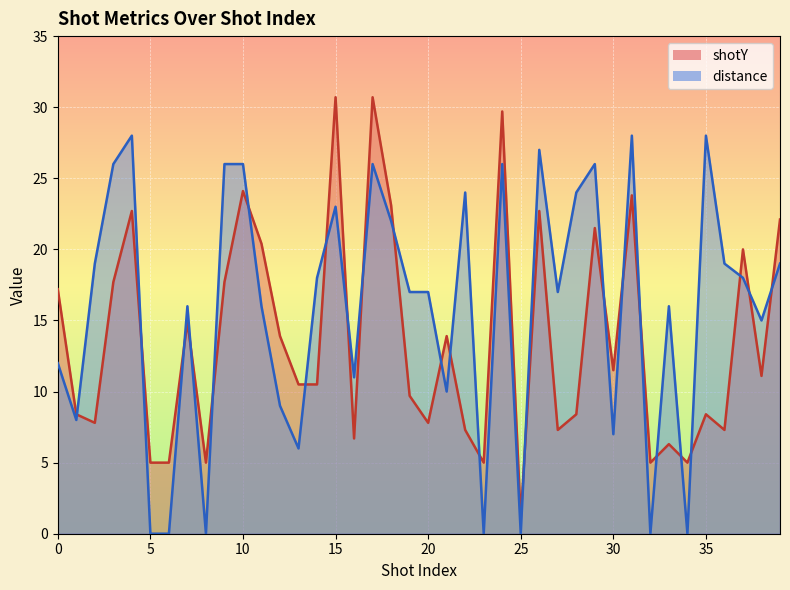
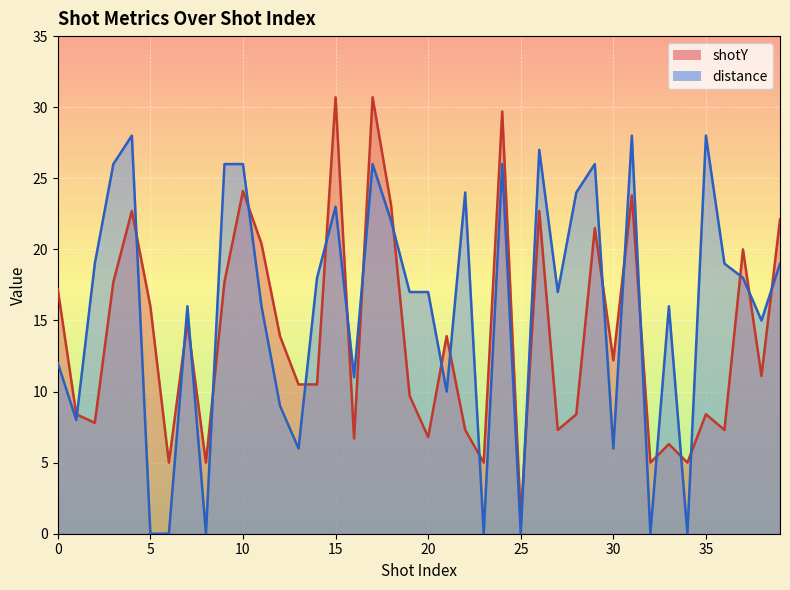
  {
    "shotY": {
      "0": 17.2,
-     "5": 5,
+     "5": 16,
      "10": 24.1,
      "15": 30.7,
-     "20": 7.8,
+     "20": 6.8,
      "25": 1.1,
-     "30": 11.5,
+     "30": 12.2,
      "35": 8.4
    },
    "distance": {
      "0": 12,
      "5": 0,
      "10": 26,
      "15": 23,
      "20": 17,
      "25": 0,
-     "30": 7,
+     "30": 6,
      "35": 28
    }
  }
